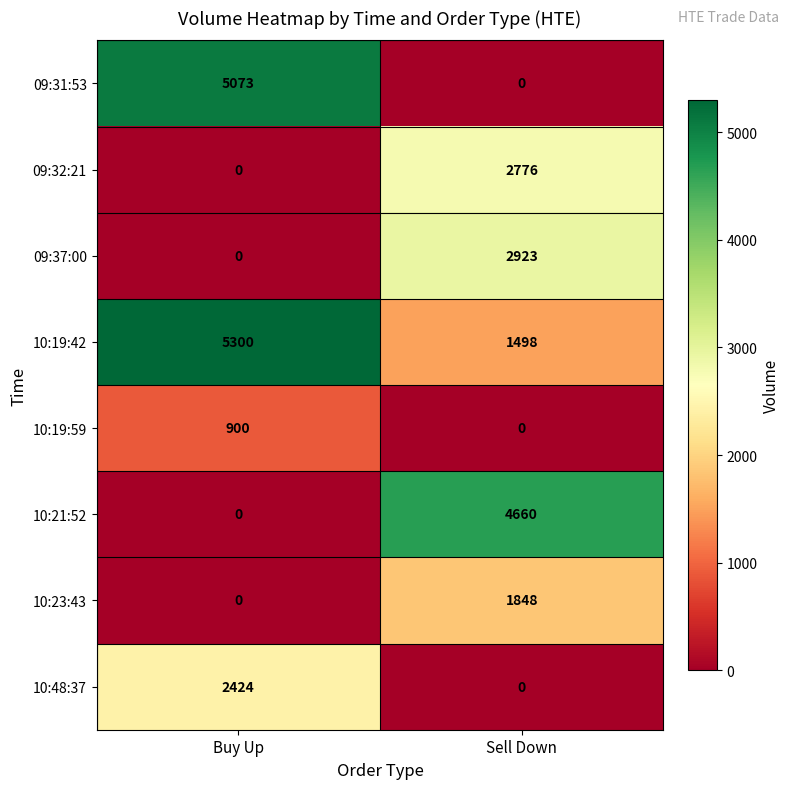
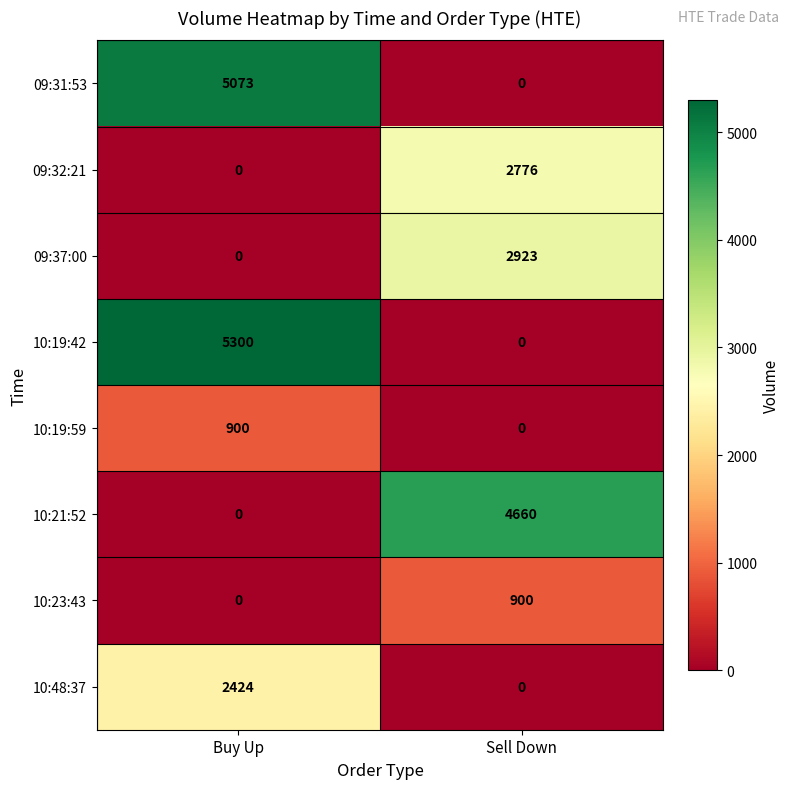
  {
    "09:31:53": {
      "Buy Up": 5073,
      "Sell Down": 0
    },
    "09:32:21": {
      "Buy Up": 0,
      "Sell Down": 2776
    },
    "09:37:00": {
      "Buy Up": 0,
      "Sell Down": 2923
    },
    "10:19:42": {
      "Buy Up": 5300,
-     "Sell Down": 1498
+     "Sell Down": 0
    },
    "10:19:59": {
      "Buy Up": 900,
      "Sell Down": 0
    },
    "10:21:52": {
      "Buy Up": 0,
      "Sell Down": 4660
    },
    "10:23:43": {
      "Buy Up": 0,
-     "Sell Down": 1848
+     "Sell Down": 900
    },
    "10:48:37": {
      "Buy Up": 2424,
      "Sell Down": 0
    }
  }
